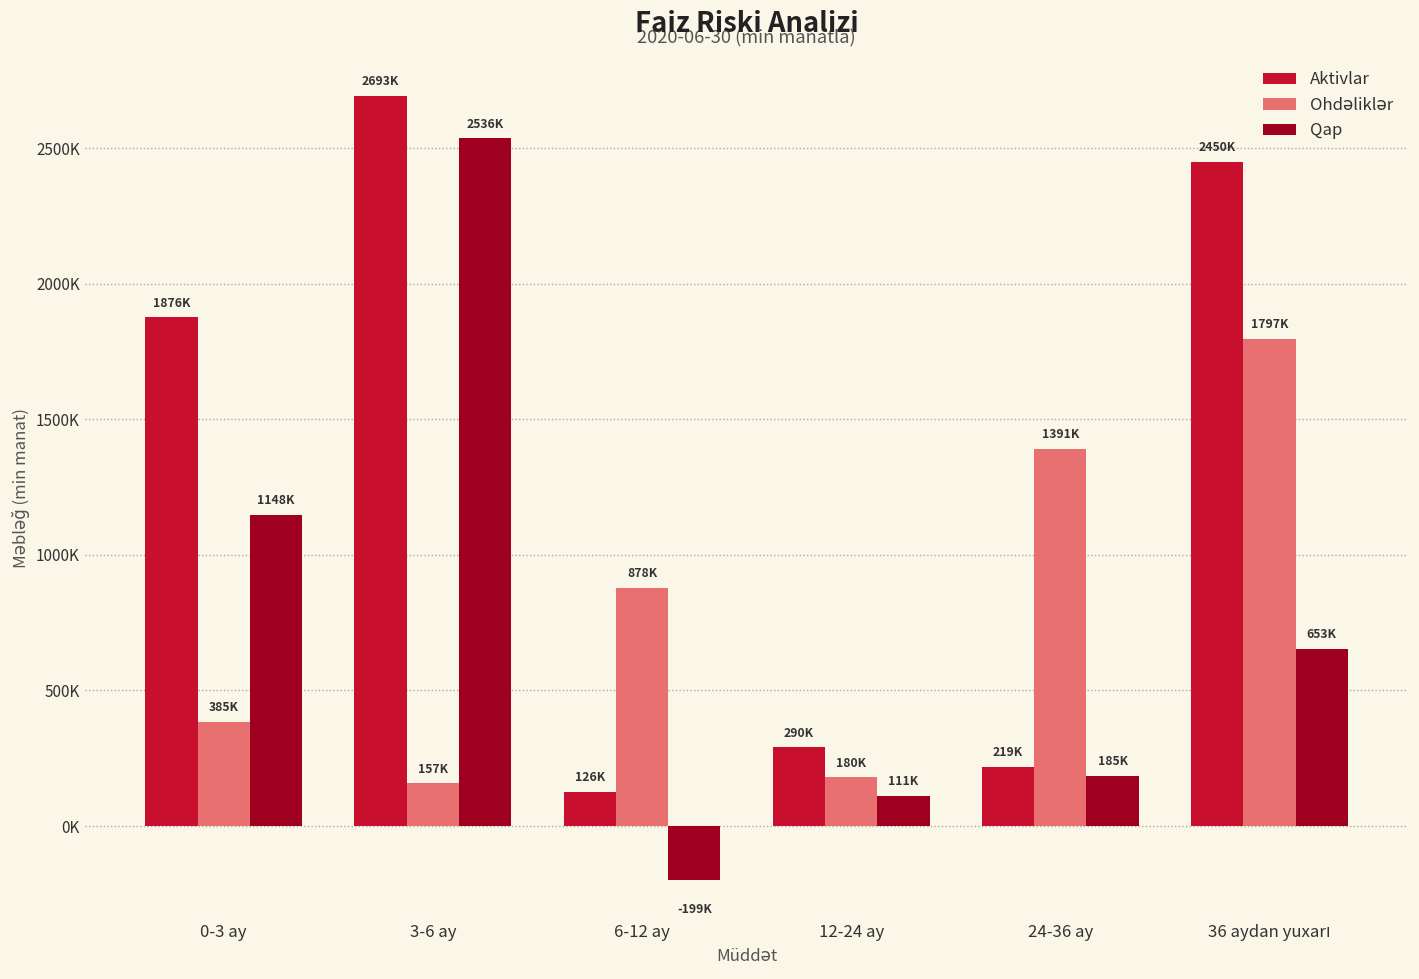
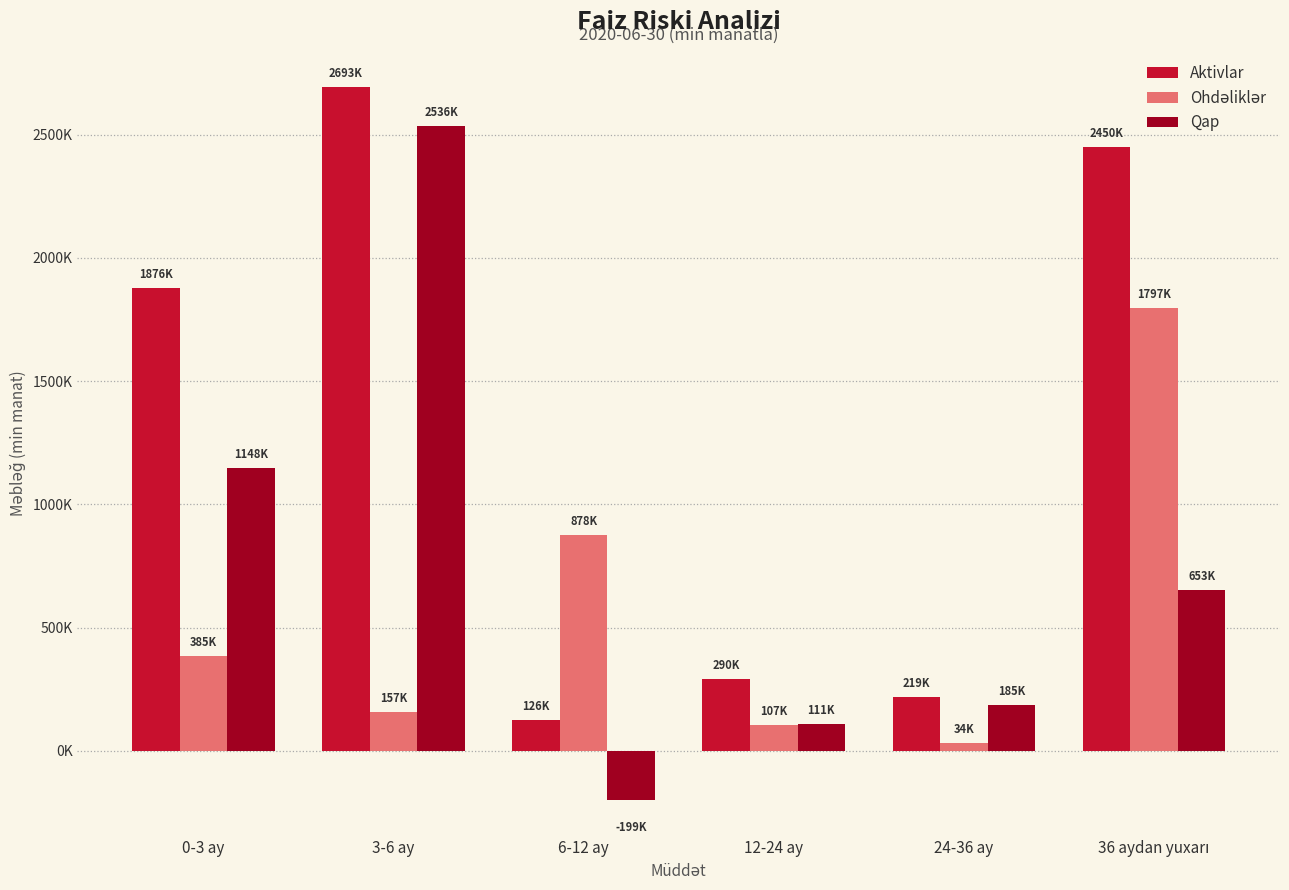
  {
    "Ohdəliklər": {
      "0-3 ay": "385K",
      "3-6 ay": "157K",
      "6-12 ay": "878K",
-     "12-24 ay": "180K",
-     "24-36 ay": "1391K",
+     "12-24 ay": "107K",
+     "24-36 ay": "34K",
      "36 aydan yuxarı": "1797K"
    }
  }
